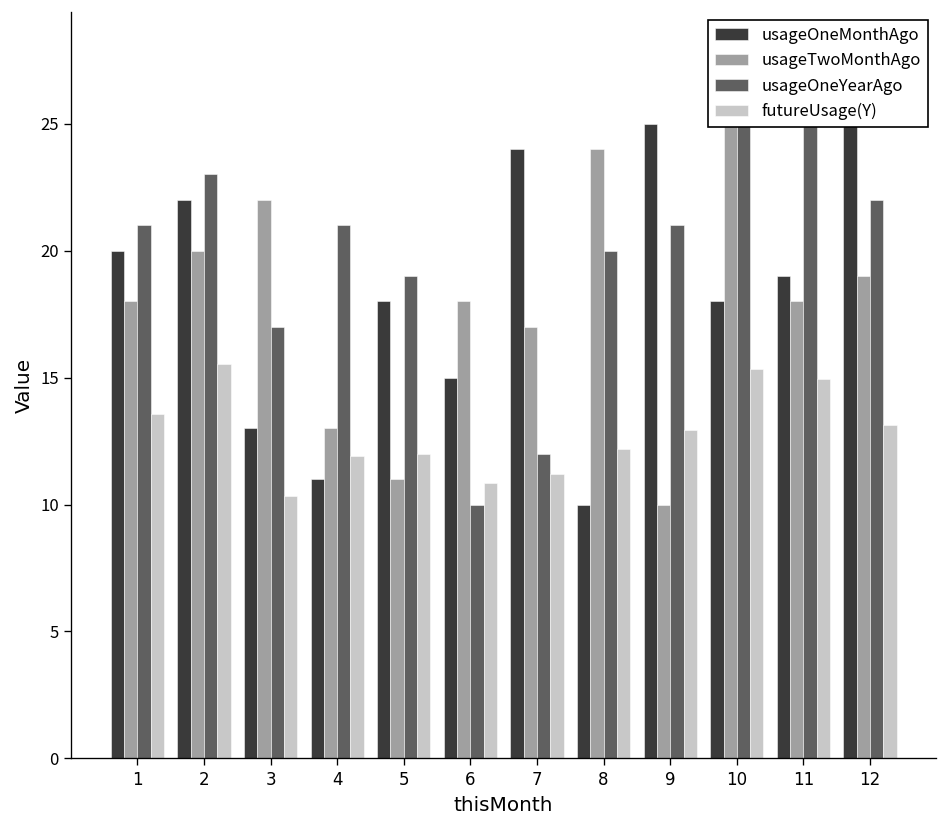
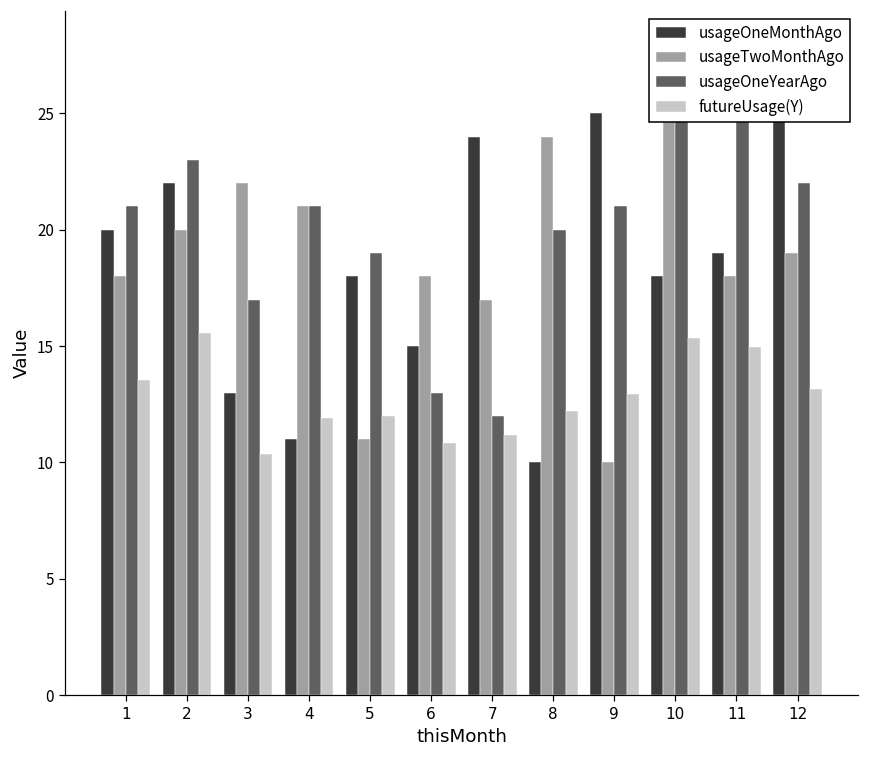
  {
    "usageOneMonthAgo": {
      "1": 20,
      "2": 22,
      "3": 13,
      "4": 11,
      "5": 18,
      "6": 15,
      "7": 24,
      "8": 10,
      "9": 25,
      "10": 18,
      "11": 19
    },
    "usageTwoMonthAgo": {
      "1": 18,
      "2": 20,
      "3": 22,
-     "4": 13,
+     "4": 21,
      "5": 11,
      "6": 18,
      "7": 17,
      "8": 24,
      "9": 10,
      "11": 18,
      "12": 19
    },
    "usageOneYearAgo": {
      "1": 21,
      "2": 23,
      "3": 17,
      "4": 21,
      "5": 19,
-     "6": 10,
+     "6": 13,
      "7": 12,
      "8": 20,
      "9": 21,
      "12": 22
    },
    "futureUsage(Y)": {
      "1": 13.6,
      "2": 15.6,
      "3": 10.4,
      "4": 12,
      "5": 12,
      "6": 10.9,
      "7": 11.2,
      "8": 12.2,
      "9": 13,
      "10": 15.4,
      "11": 15,
      "12": 13.2
    }
  }
